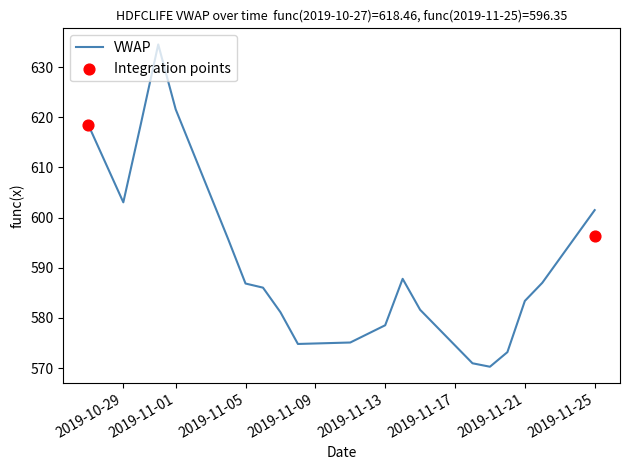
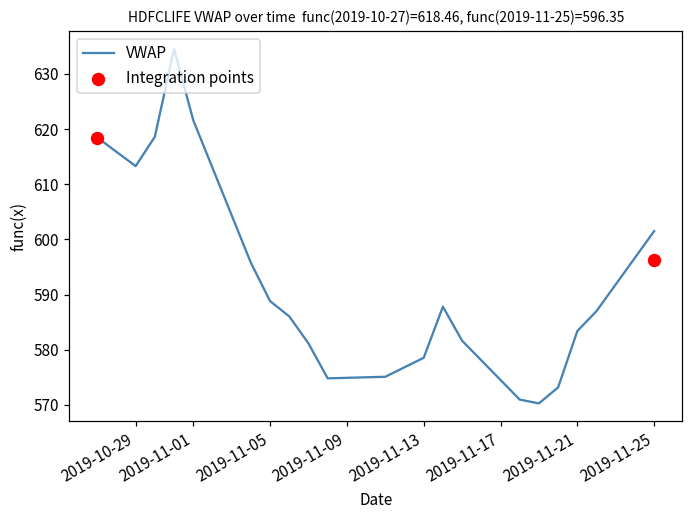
  {
    "VWAP": {
-     "2019-10-29": 603,
+     "2019-10-29": 613,
      "2019-11-01": 622,
-     "2019-11-05": 587,
+     "2019-11-05": 589,
      "2019-11-13": 579,
      "2019-11-21": 583,
      "2019-11-25": 602
    }
  }
